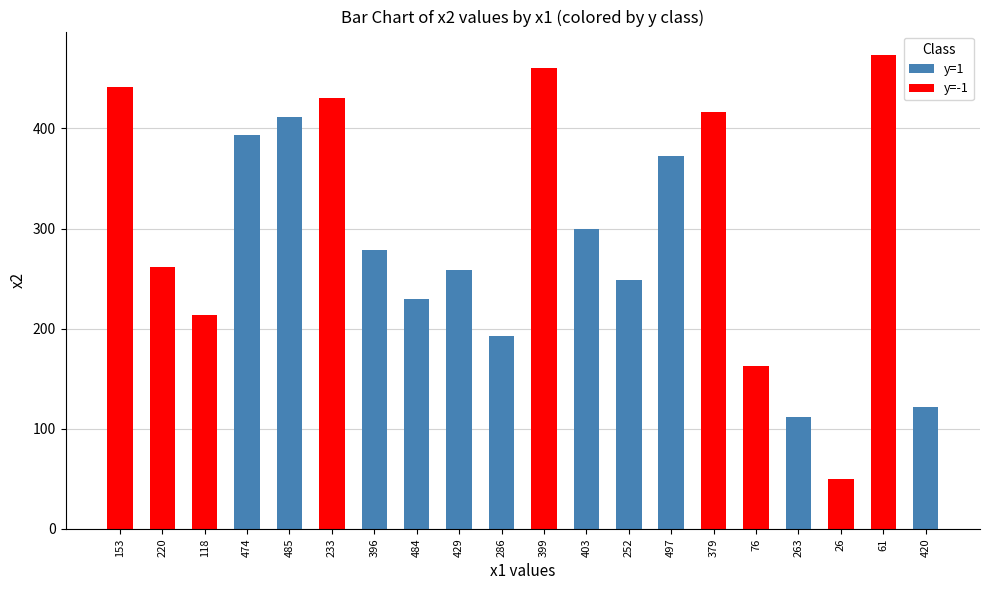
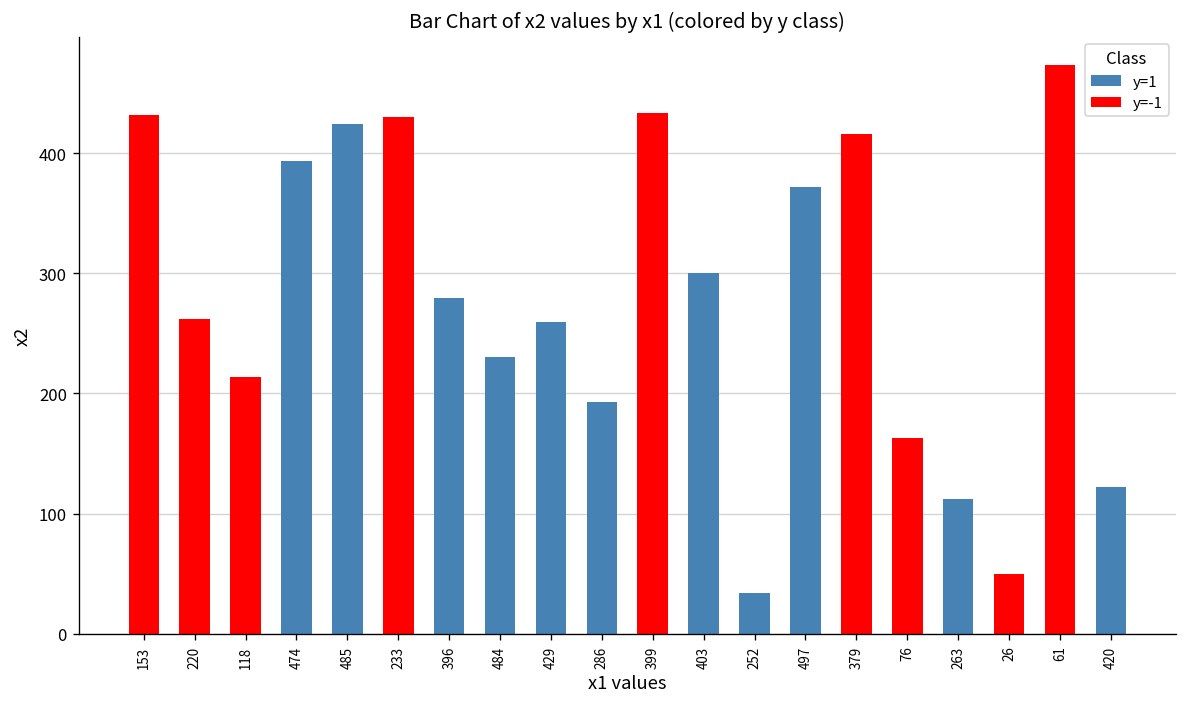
  {
-   "153": 441,
+   "153": 432,
    "220": 262,
    "118": 214,
    "474": 393,
-   "485": 411,
+   "485": 424,
    "233": 430,
    "396": 279,
    "484": 230,
    "429": 259,
    "286": 193,
-   "399": 460,
+   "399": 433,
    "403": 300,
-   "252": 249,
+   "252": 34,
    "497": 372,
    "379": 416,
    "76": 163,
    "263": 112,
    "26": 50,
    "61": 473,
    "420": 122
  }
